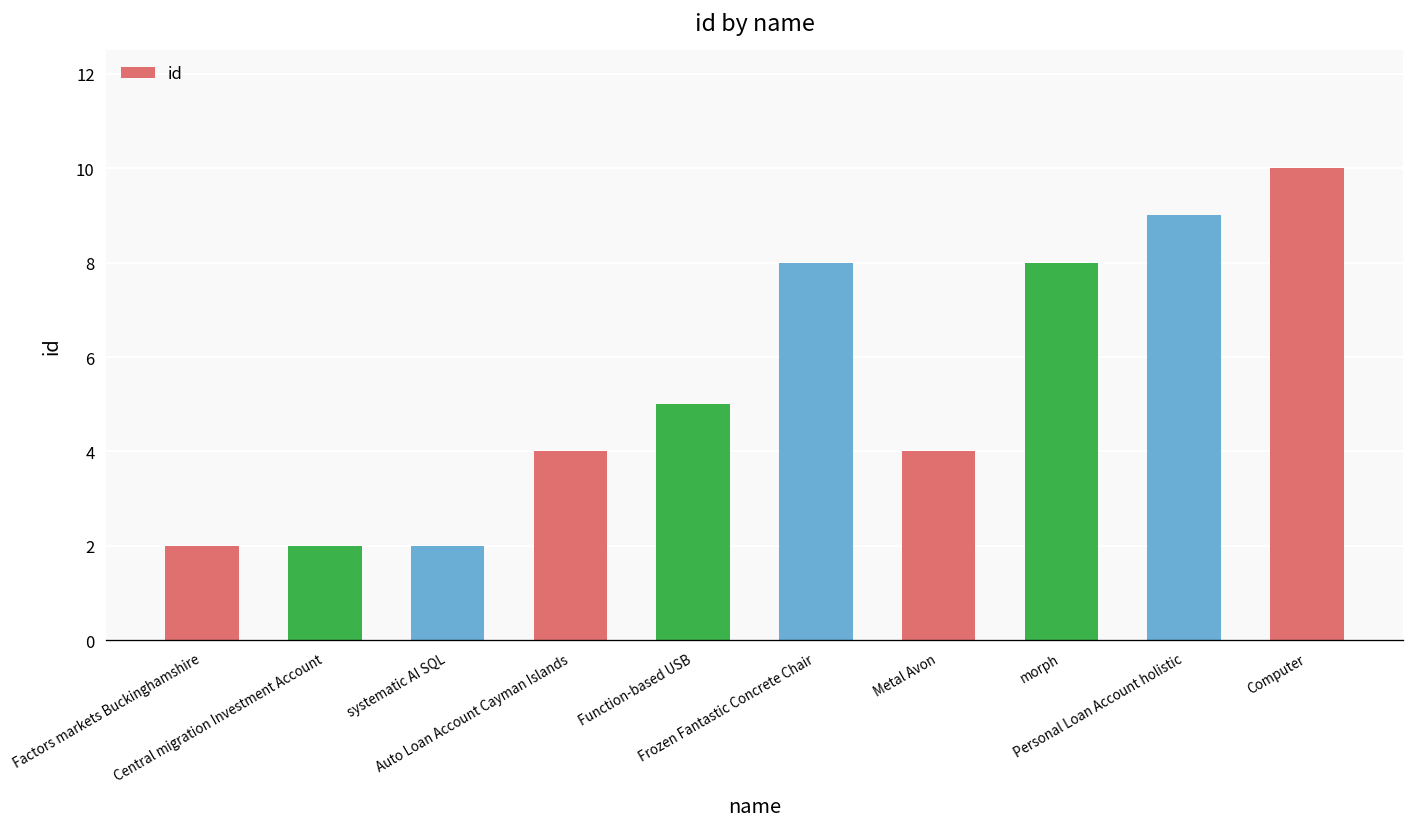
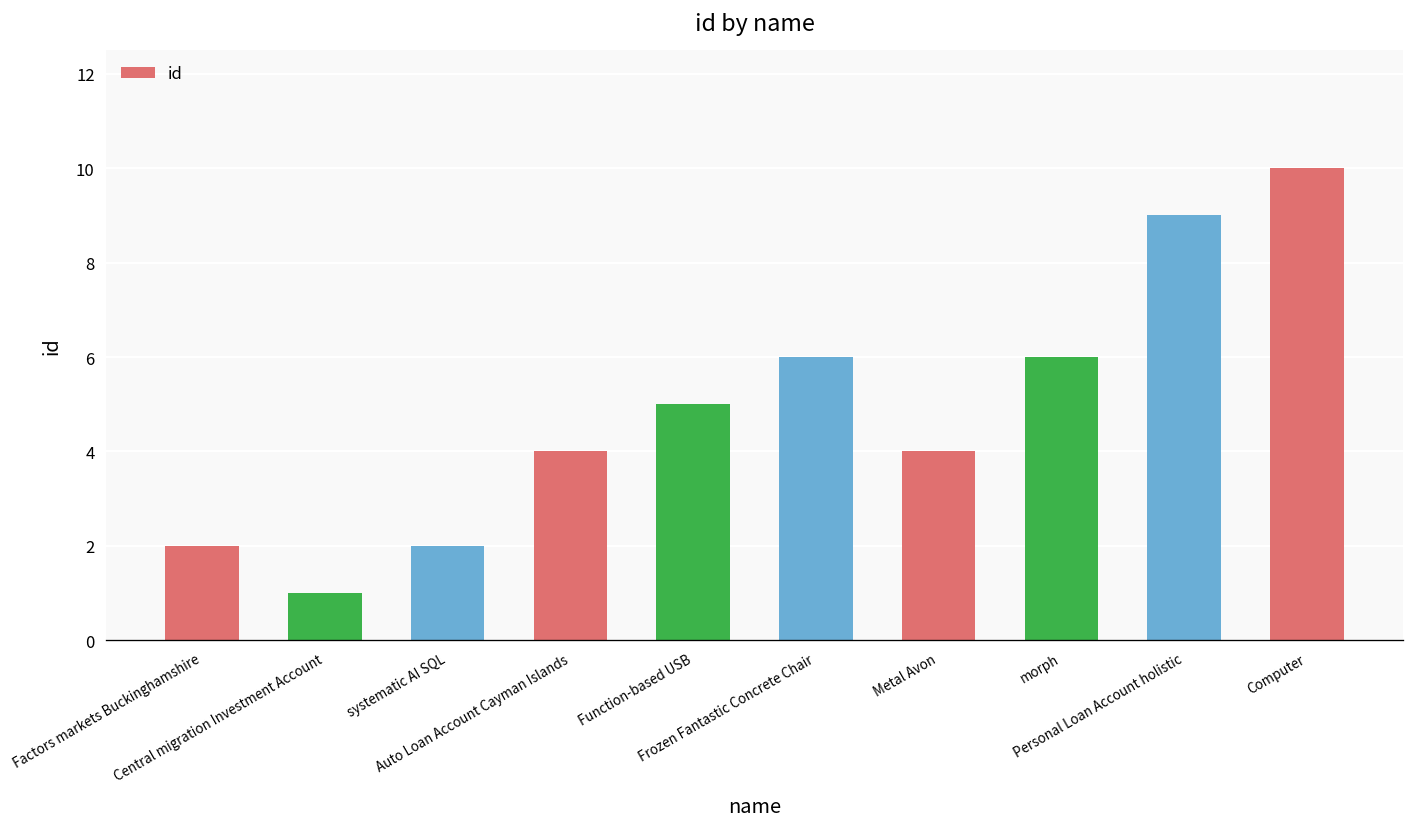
  {
    "Factors markets Buckinghamshire": 2,
-   "Central migration Investment Account": 2,
+   "Central migration Investment Account": 1,
    "systematic AI SQL": 2,
    "Auto Loan Account Cayman Islands": 4,
    "Function-based USB": 5,
-   "Frozen Fantastic Concrete Chair": 8,
+   "Frozen Fantastic Concrete Chair": 6,
    "Metal Avon": 4,
-   "morph": 8,
+   "morph": 6,
    "Personal Loan Account holistic": 9,
    "Computer": 10
  }
